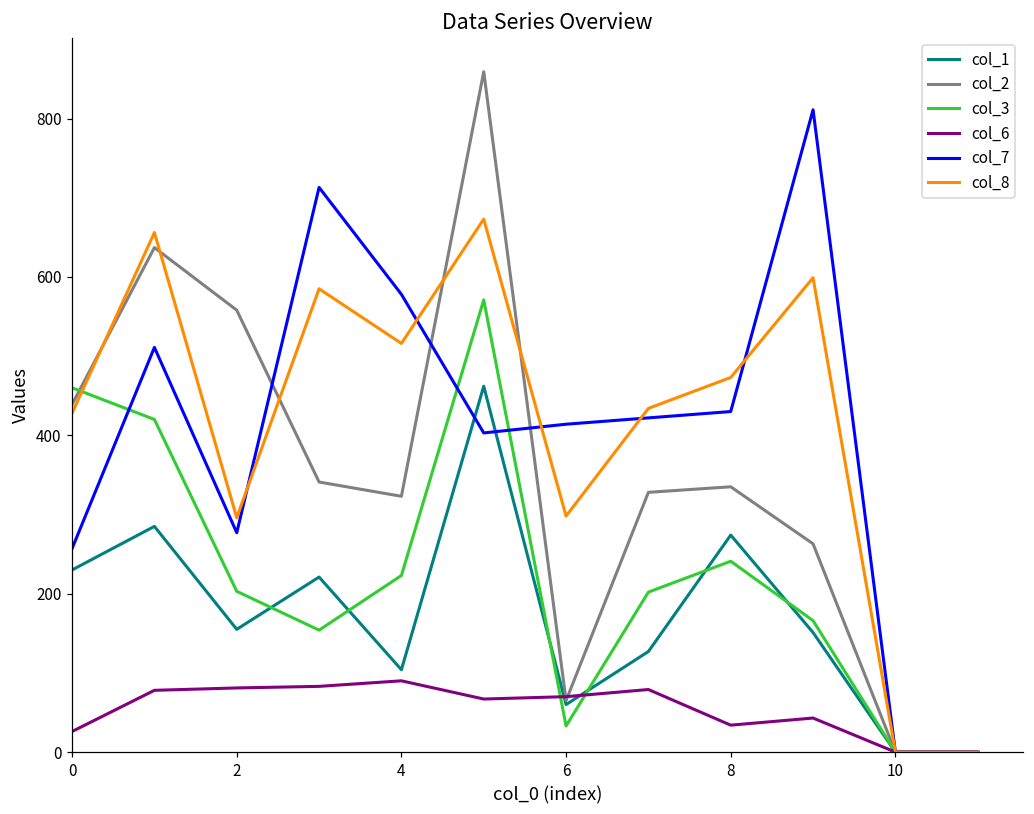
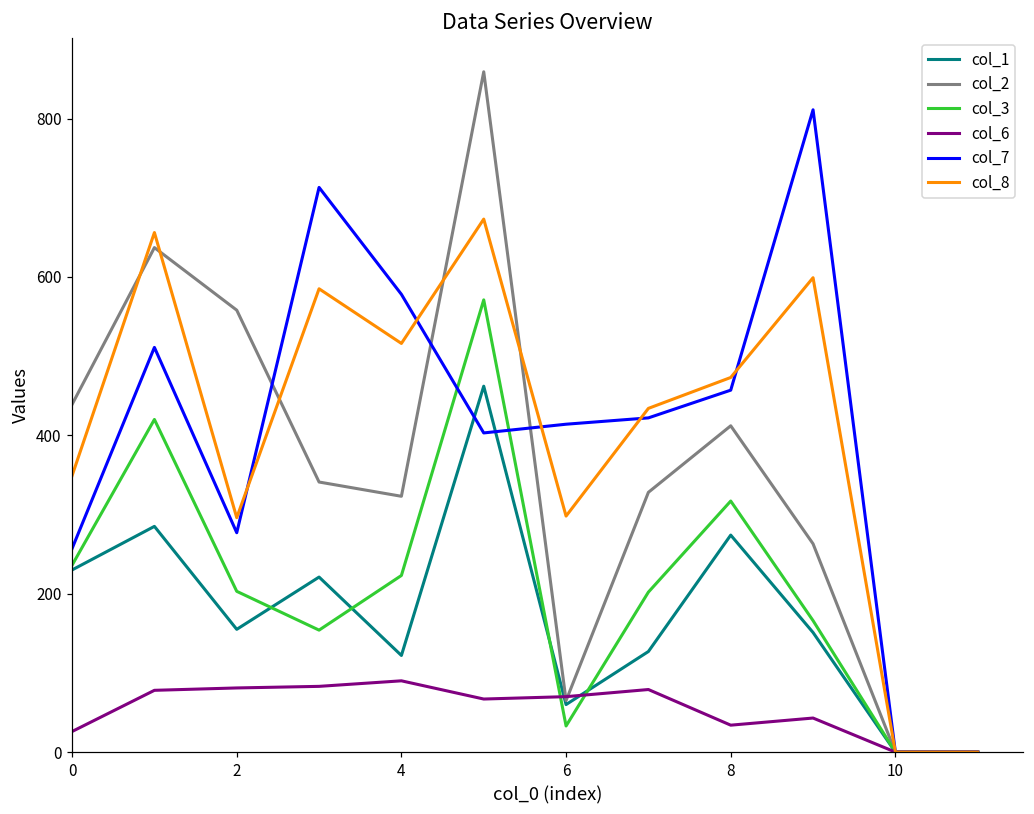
  {
    "col_1": {
      "0": 230,
      "2": 160,
-     "4": 100,
+     "4": 120,
      "6": 60,
      "8": 270
    },
    "col_2": {
      "0": 440,
      "2": 560,
      "4": 320,
      "6": 70,
-     "8": 340
+     "8": 410
    },
    "col_3": {
-     "0": 460,
+     "0": 240,
      "2": 200,
      "4": 220,
      "6": 30,
-     "8": 240
+     "8": 320
    },
    "col_6": {
      "0": 30,
      "2": 80,
      "4": 90,
      "6": 70,
      "8": 30
    },
    "col_7": {
      "0": 260,
      "2": 280,
      "4": 580,
      "6": 410,
-     "8": 430
+     "8": 460
    },
    "col_8": {
-     "0": 430,
+     "0": 350,
      "2": 300,
      "4": 520,
      "6": 300,
      "8": 470
    }
  }
